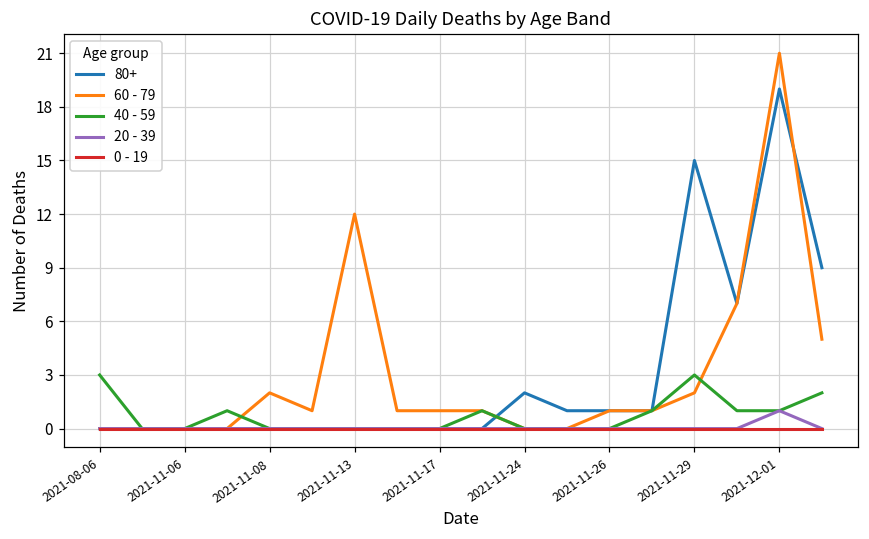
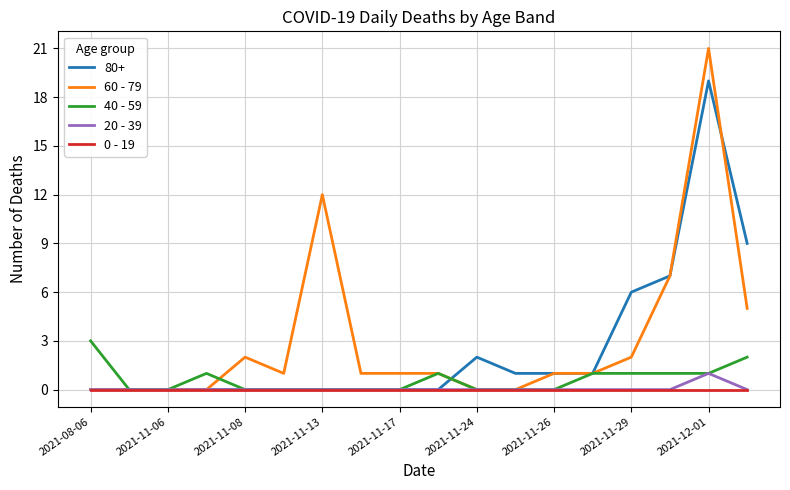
  {
    "80+": {
      "2021-11-24": 2,
-     "2021-11-29": 15,
+     "2021-11-29": 6,
      "2021-12-01": 19
    },
    "60 - 79": {
      "2021-11-08": 2,
      "2021-11-13": 12,
      "2021-11-17": 1,
      "2021-11-29": 2,
      "2021-12-01": 21
    },
    "40 - 59": {
      "2021-08-06": 3,
-     "2021-11-29": 3
+     "2021-11-29": 1
    },
    "0 - 19": {
      "2021-12-01": 0
    }
  }
